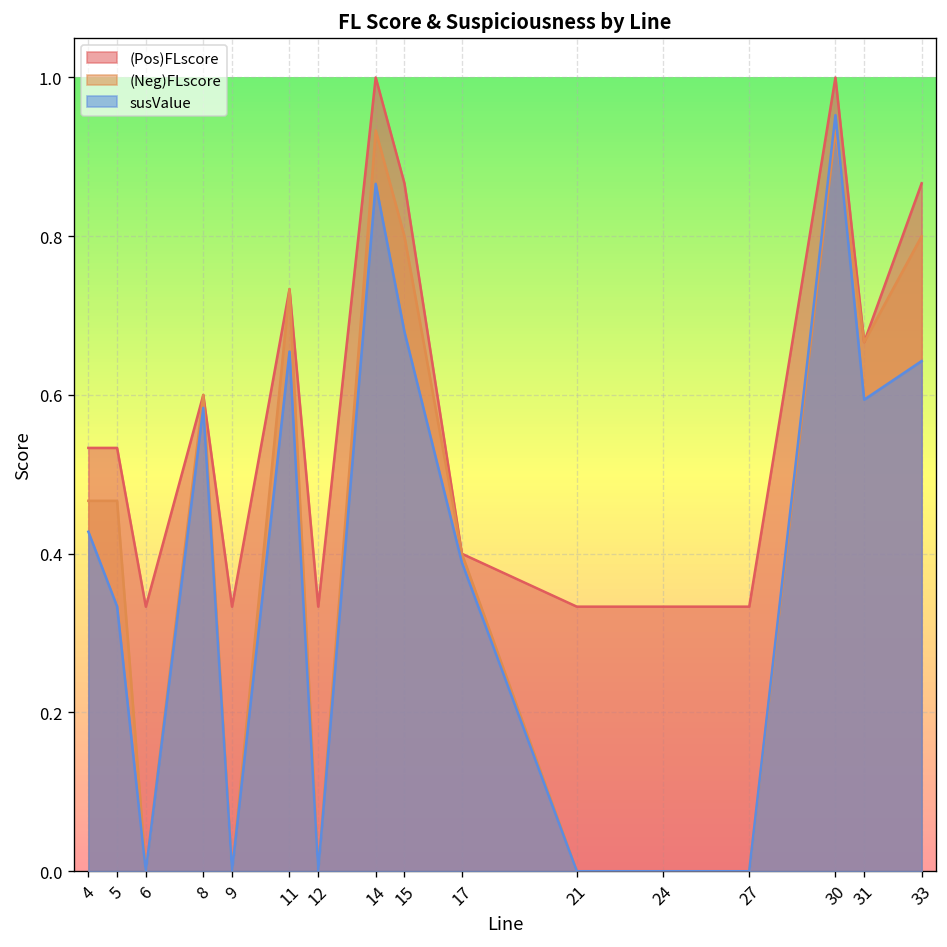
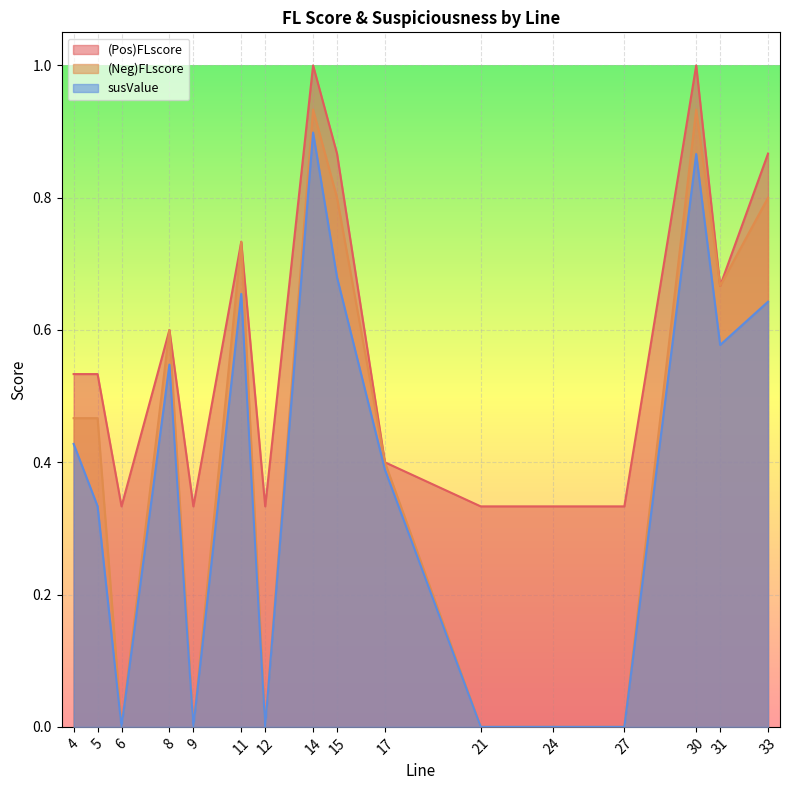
  {
    "susValue": {
      "4": 0.43,
      "5": 0.33,
-     "8": 0.58,
+     "8": 0.55,
      "11": 0.65,
-     "14": 0.87,
+     "14": 0.90,
      "15": 0.68,
      "17": 0.39,
-     "30": 0.95,
-     "31": 0.59,
+     "30": 0.87,
+     "31": 0.58,
      "33": 0.64
    }
  }
